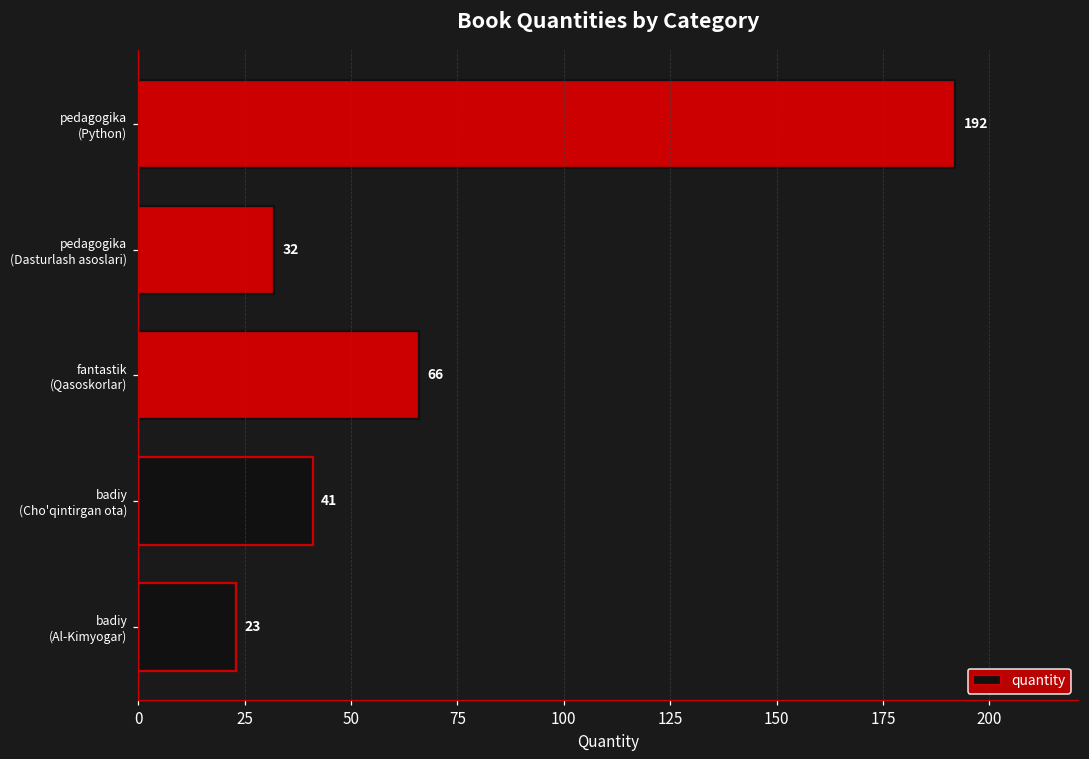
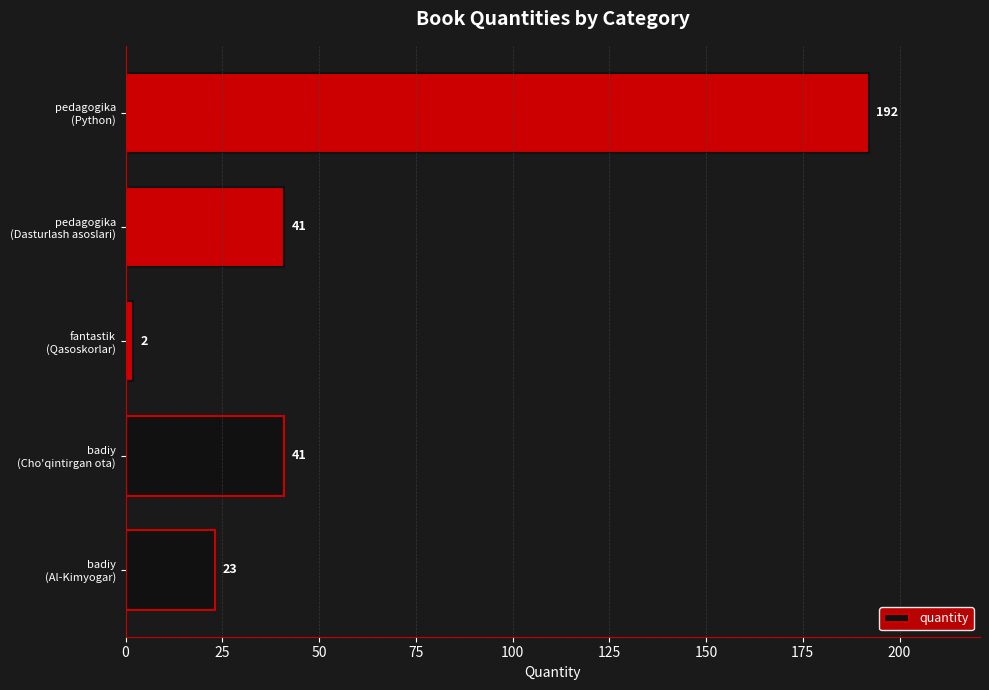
  {
    "pedagogika (Python)": 192,
-   "pedagogika (Dasturlash asoslari)": 32,
-   "fantastik (Qasoskorlar)": 66,
+   "pedagogika (Dasturlash asoslari)": 41,
+   "fantastik (Qasoskorlar)": 2,
    "badiy (Cho'qintirgan ota)": 41,
    "badiy (Al-Kimyogar)": 23
  }
